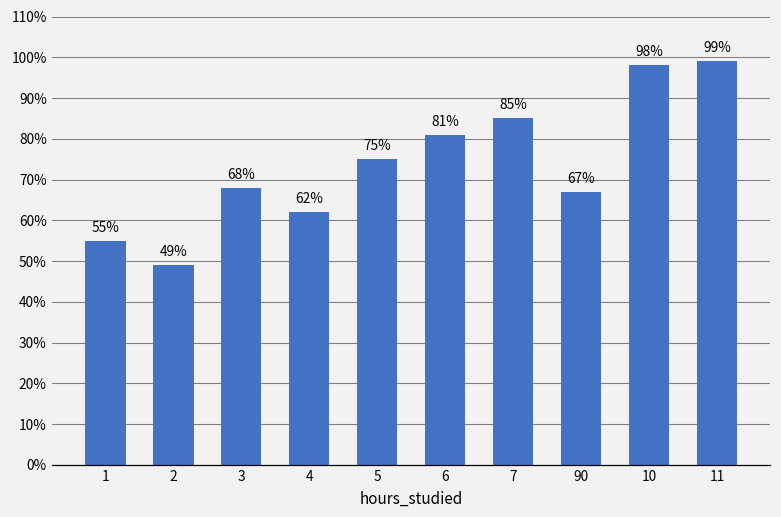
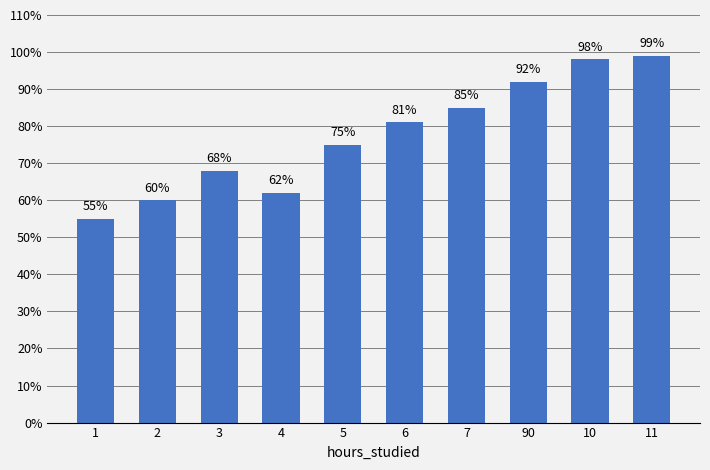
  {
    "1": "55%",
-   "2": "49%",
+   "2": "60%",
    "3": "68%",
    "4": "62%",
    "5": "75%",
    "6": "81%",
    "7": "85%",
-   "90": "67%",
+   "90": "92%",
    "10": "98%",
    "11": "99%"
  }
